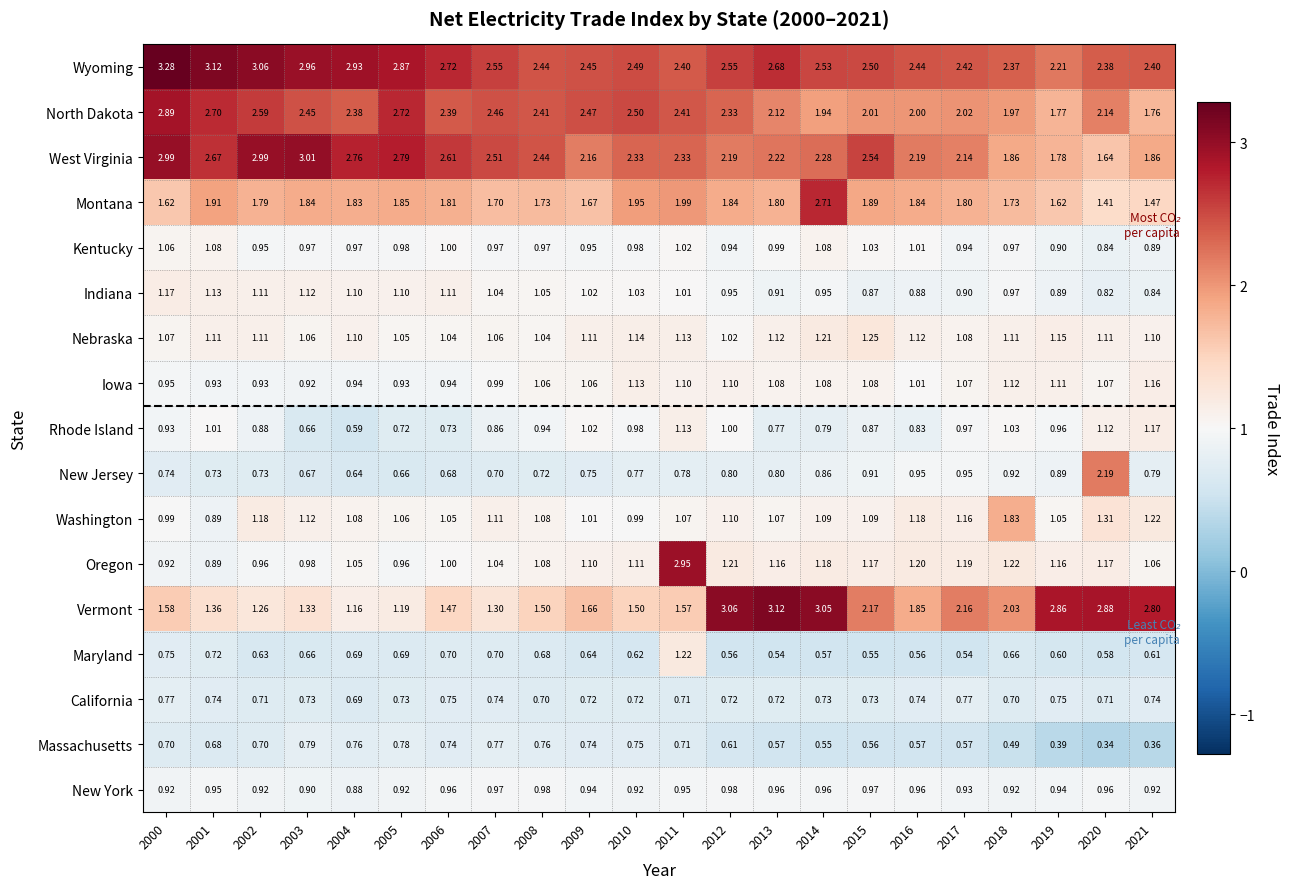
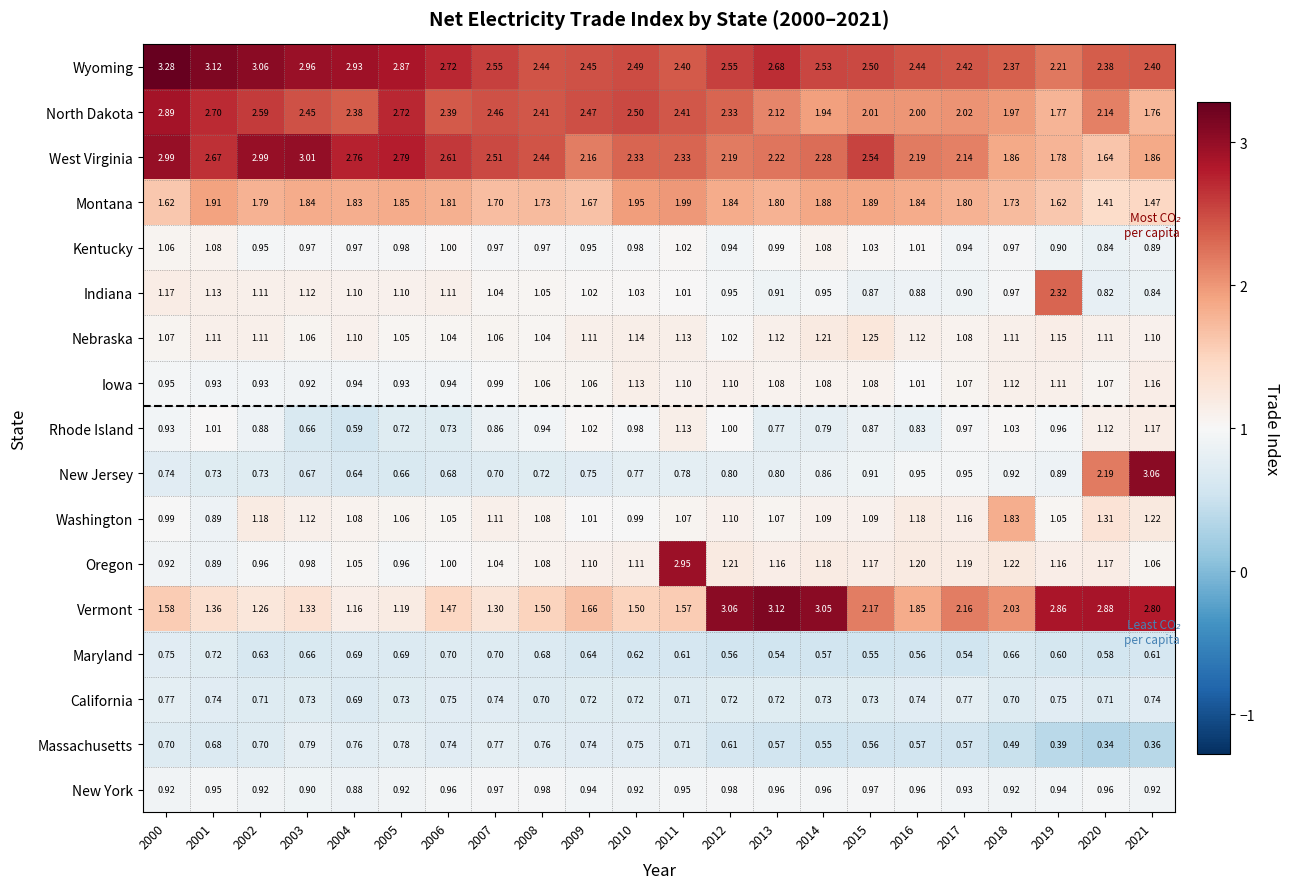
  {
    "Montana": {
      "2000": 1.62,
      "2001": 1.91,
      "2002": 1.79,
      "2003": 1.84,
      "2004": 1.83,
      "2005": 1.85,
      "2006": 1.81,
      "2007": 1.70,
      "2008": 1.73,
      "2009": 1.67,
      "2010": 1.95,
      "2011": 1.99,
      "2012": 1.84,
      "2013": 1.80,
-     "2014": 2.71,
+     "2014": 1.88,
      "2015": 1.89,
      "2016": 1.84,
      "2017": 1.80,
      "2018": 1.73,
      "2019": 1.62,
      "2020": 1.41
    },
    "Indiana": {
      "2000": 1.17,
      "2001": 1.13,
      "2002": 1.11,
      "2003": 1.12,
      "2004": 1.10,
      "2005": 1.10,
      "2006": 1.11,
      "2007": 1.04,
      "2008": 1.05,
      "2009": 1.02,
      "2010": 1.03,
      "2011": 1.01,
      "2012": 0.95,
      "2013": 0.91,
      "2014": 0.95,
      "2015": 0.87,
      "2016": 0.88,
      "2017": 0.90,
      "2018": 0.97,
-     "2019": 0.89,
+     "2019": 2.32,
      "2020": 0.82,
      "2021": 0.84
    },
    "New Jersey": {
      "2000": 0.74,
      "2001": 0.73,
      "2002": 0.73,
      "2003": 0.67,
      "2004": 0.64,
      "2005": 0.66,
      "2006": 0.68,
      "2007": 0.70,
      "2008": 0.72,
      "2009": 0.75,
      "2010": 0.77,
      "2011": 0.78,
      "2012": 0.80,
      "2013": 0.80,
      "2014": 0.86,
      "2015": 0.91,
      "2016": 0.95,
      "2017": 0.95,
      "2018": 0.92,
      "2019": 0.89,
      "2020": 2.19,
-     "2021": 0.79
+     "2021": 3.06
    },
    "Maryland": {
      "2000": 0.75,
      "2001": 0.72,
      "2002": 0.63,
      "2003": 0.66,
      "2004": 0.69,
      "2005": 0.69,
      "2006": 0.70,
      "2007": 0.70,
      "2008": 0.68,
      "2009": 0.64,
      "2010": 0.62,
-     "2011": 1.22,
+     "2011": 0.61,
      "2012": 0.56,
      "2013": 0.54,
      "2014": 0.57,
      "2015": 0.55,
      "2016": 0.56,
      "2017": 0.54,
      "2018": 0.66,
      "2019": 0.60,
      "2020": 0.58
    }
  }
